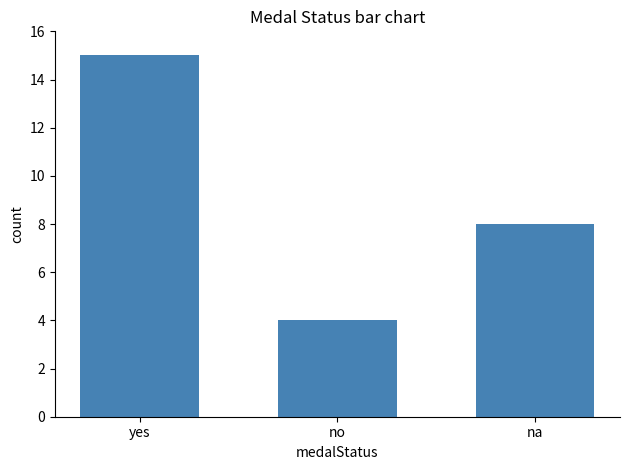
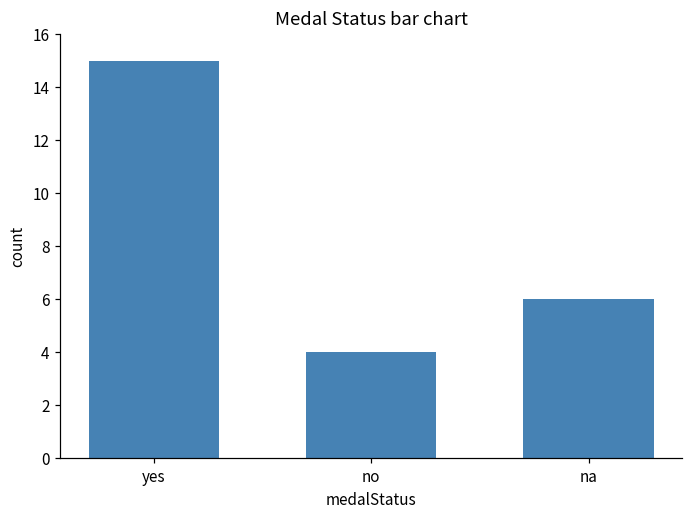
  {
    "yes": 15,
    "no": 4,
-   "na": 8
+   "na": 6
  }
